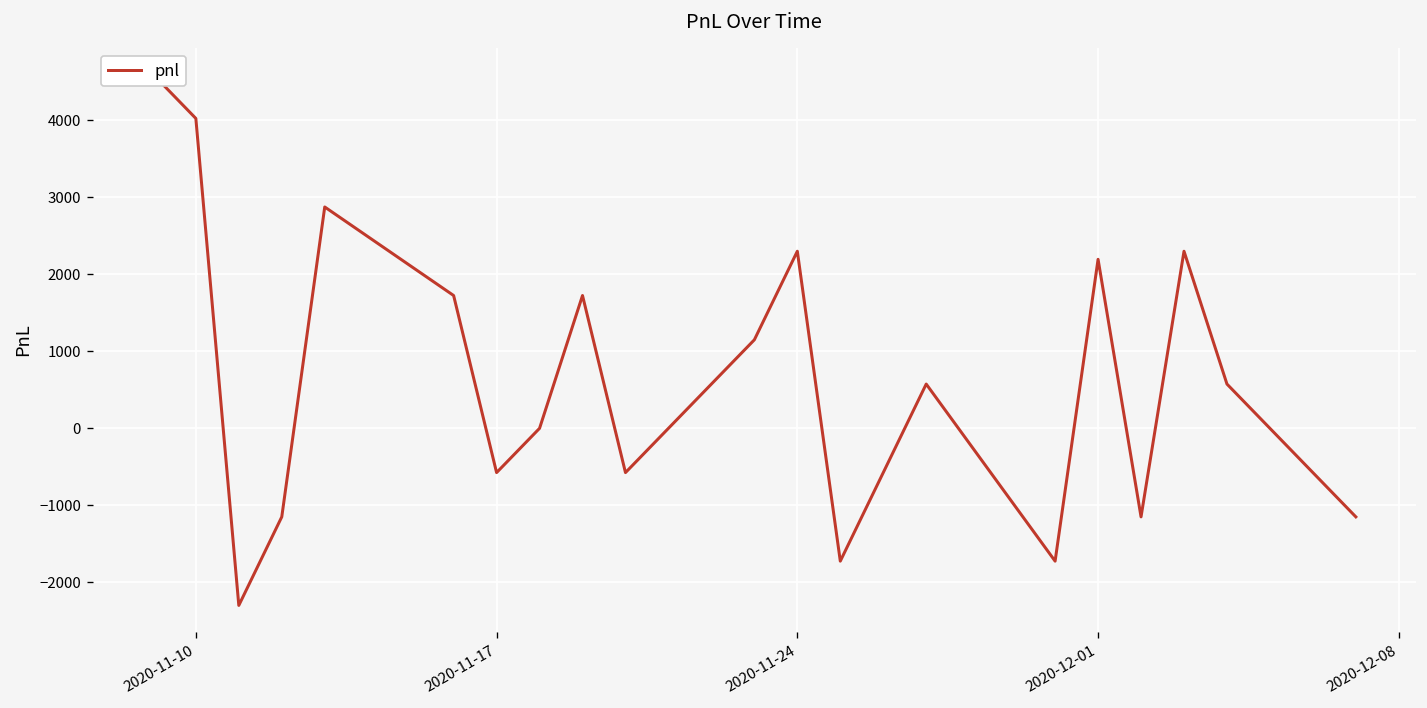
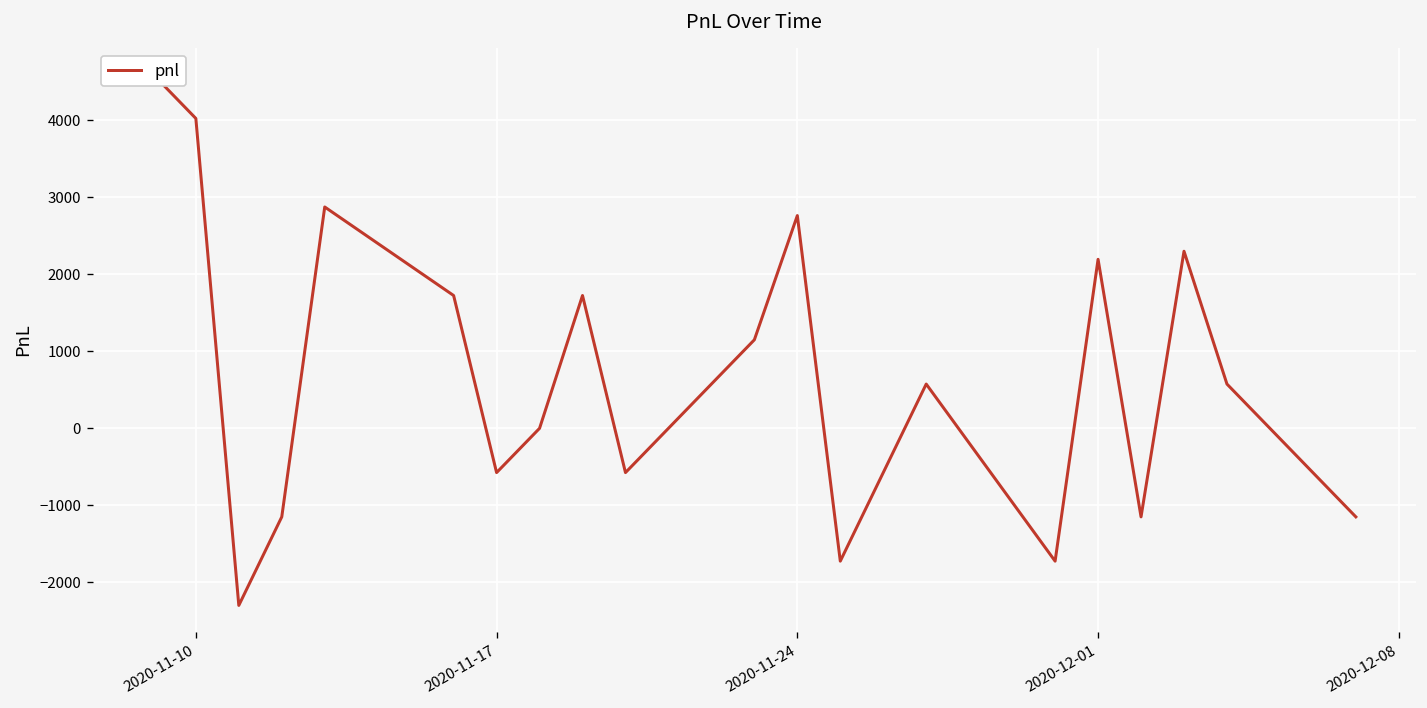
  {
    "2020-11-10": 4000,
    "2020-11-17": -600,
-   "2020-11-24": 2300,
+   "2020-11-24": 2800,
    "2020-12-01": 2200
  }
